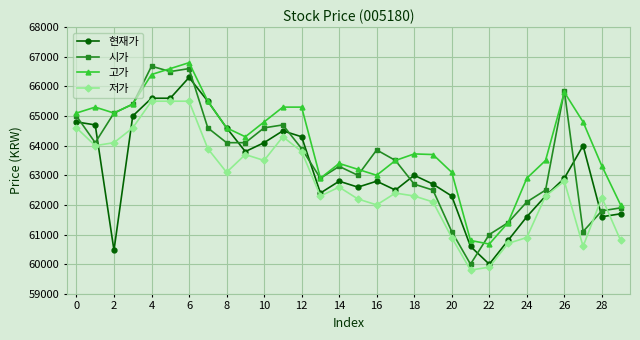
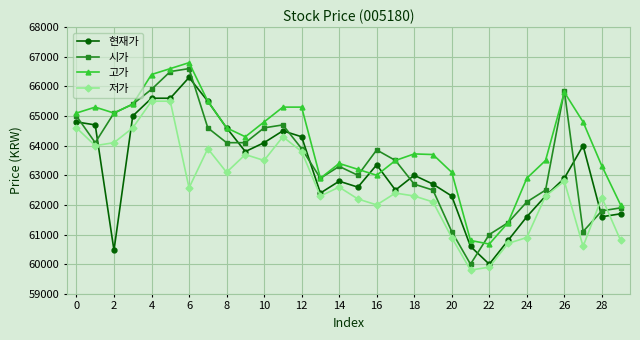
  {
    "현재가": {
      "0": 64800,
      "2": 60500,
      "4": 65600,
      "6": 66300,
      "10": 64100,
      "12": 64300,
      "14": 62800,
-     "16": 62800,
+     "16": 63400,
      "18": 63000,
      "20": 62300,
      "22": 60000,
      "24": 61600,
      "26": 62900,
      "28": 61600
    },
    "시가": {
      "0": 65000,
-     "4": 66700,
+     "4": 65900,
      "6": 66600,
      "8": 64100,
      "10": 64600,
      "12": 63900,
      "14": 63300,
      "16": 63900,
      "18": 62700,
      "20": 61100,
      "22": 61000,
      "24": 62100,
      "28": 61800
    },
    "고가": {
      "0": 65100,
      "4": 66400,
      "6": 66800,
      "10": 64800,
      "12": 65300,
      "14": 63400,
      "16": 63000,
      "18": 63700,
      "20": 63100,
      "22": 60700,
      "24": 62900,
      "28": 63300
    },
    "저가": {
      "0": 64600,
      "2": 64100,
      "4": 65500,
-     "6": 65500,
+     "6": 62600,
      "8": 63100,
      "10": 63500,
      "12": 63800,
      "14": 62600,
      "16": 62000,
      "18": 62300,
      "20": 60900,
      "22": 59900,
      "24": 60900,
      "26": 62800,
      "28": 62200
    }
  }
